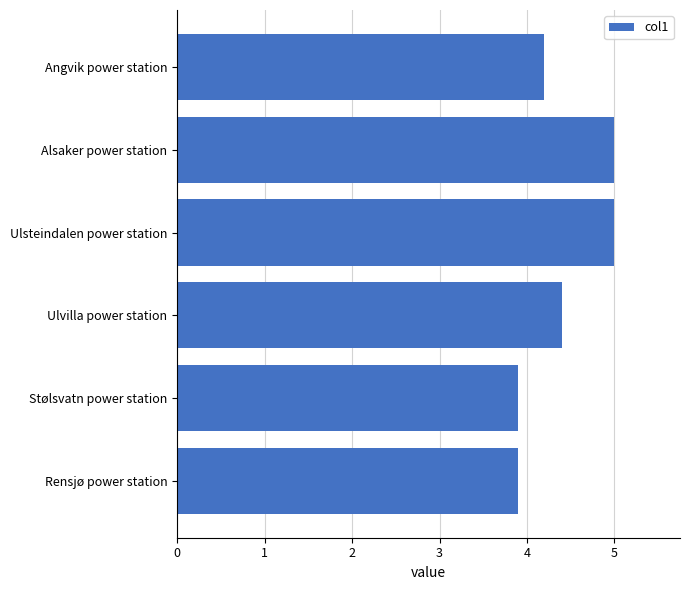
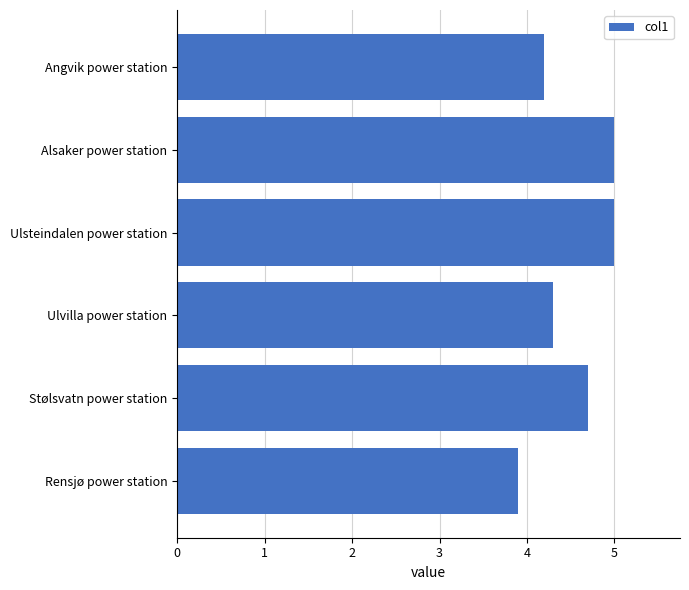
  {
    "Angvik power station": 4.2,
    "Alsaker power station": 5.0,
    "Ulsteindalen power station": 5.0,
-   "Ulvilla power station": 4.4,
-   "Stølsvatn power station": 3.9,
+   "Ulvilla power station": 4.3,
+   "Stølsvatn power station": 4.7,
    "Rensjø power station": 3.9
  }
